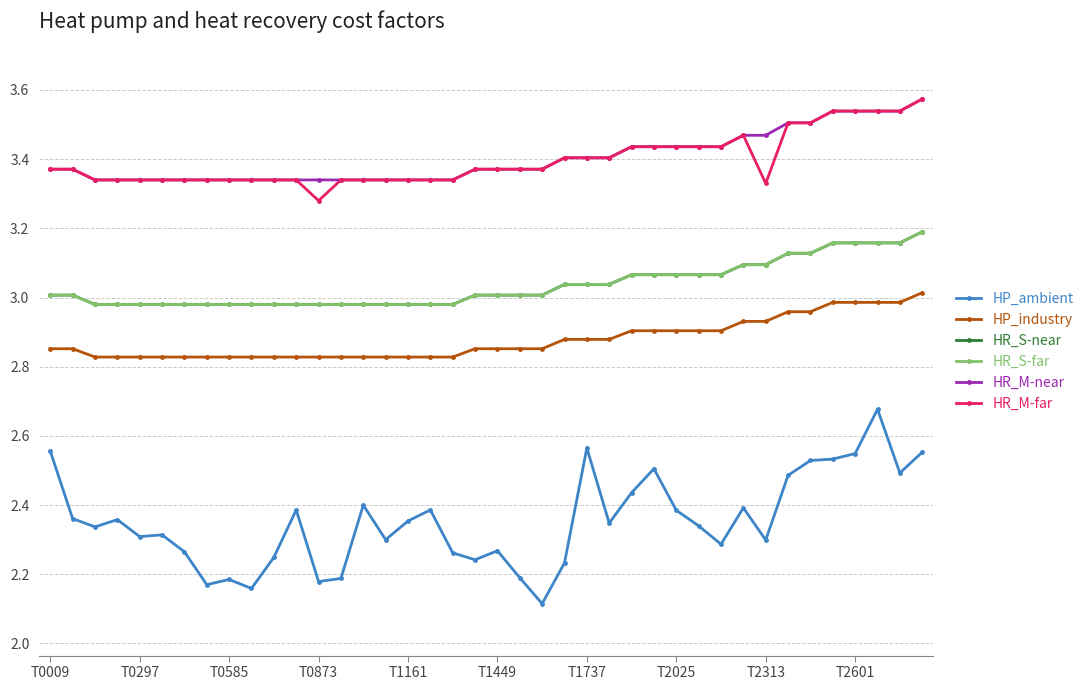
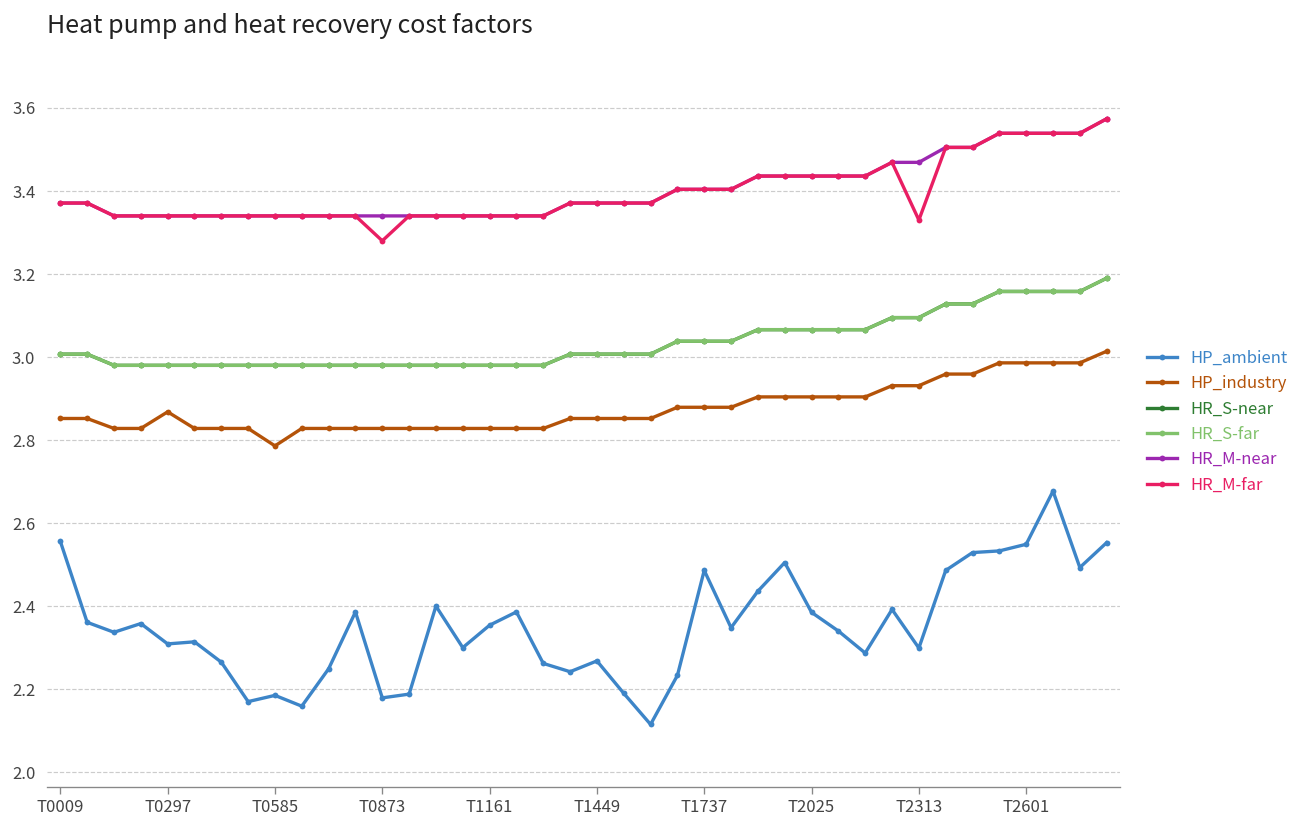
  {
    "HP_ambient": {
      "T0009": 2.56,
      "T0297": 2.31,
      "T0585": 2.19,
      "T0873": 2.18,
      "T1161": 2.35,
      "T1449": 2.27,
-     "T1737": 2.57,
+     "T1737": 2.49,
      "T2025": 2.39,
      "T2313": 2.30,
      "T2601": 2.55
    },
    "HP_industry": {
      "T0009": 2.85,
-     "T0297": 2.83,
-     "T0585": 2.83,
+     "T0297": 2.87,
+     "T0585": 2.79,
      "T0873": 2.83,
      "T1161": 2.83,
      "T1449": 2.85,
      "T1737": 2.88,
      "T2025": 2.90,
      "T2313": 2.93,
      "T2601": 2.99
    },
    "HR_S-far": {
      "T0009": 3.01,
      "T0297": 2.98,
      "T0585": 2.98,
      "T0873": 2.98,
      "T1161": 2.98,
      "T1449": 3.01,
      "T1737": 3.04,
      "T2025": 3.07,
      "T2313": 3.10,
      "T2601": 3.16
    },
    "HR_M-near": {
      "T0873": 3.34,
      "T2313": 3.47
    },
    "HR_M-far": {
      "T0873": 3.28,
      "T2313": 3.33
    }
  }
